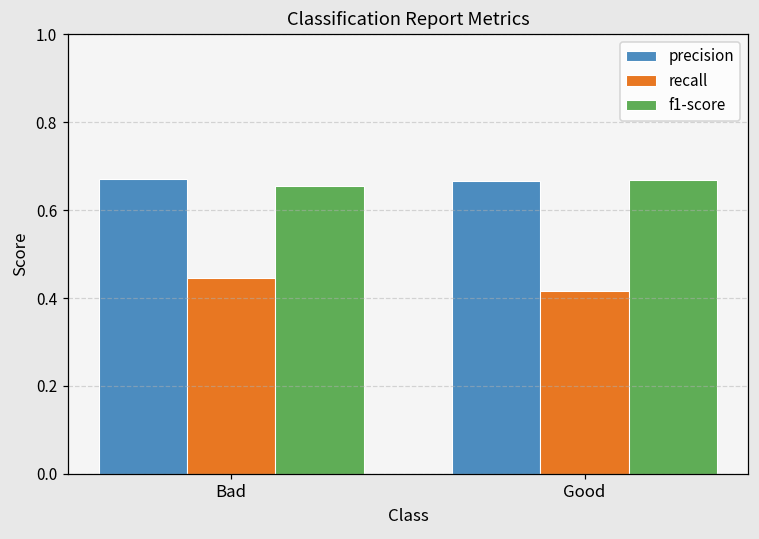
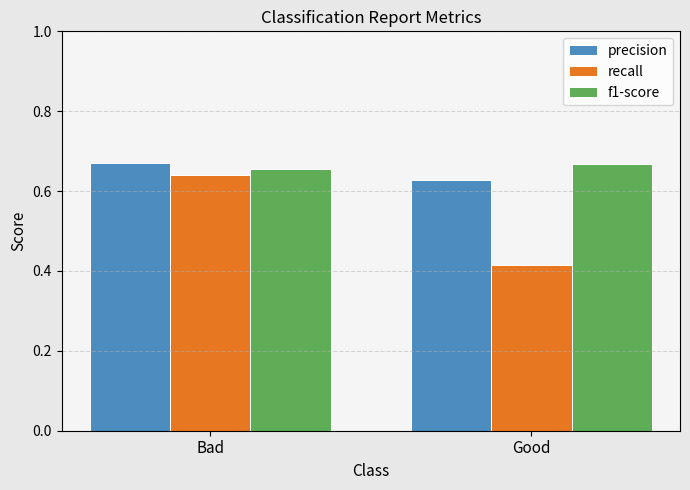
  {
    "precision": {
      "Bad": 0.67,
-     "Good": 0.67
+     "Good": 0.63
    },
    "recall": {
-     "Bad": 0.44,
+     "Bad": 0.64,
      "Good": 0.42
    },
    "f1-score": {
      "Bad": 0.66,
      "Good": 0.67
    }
  }
